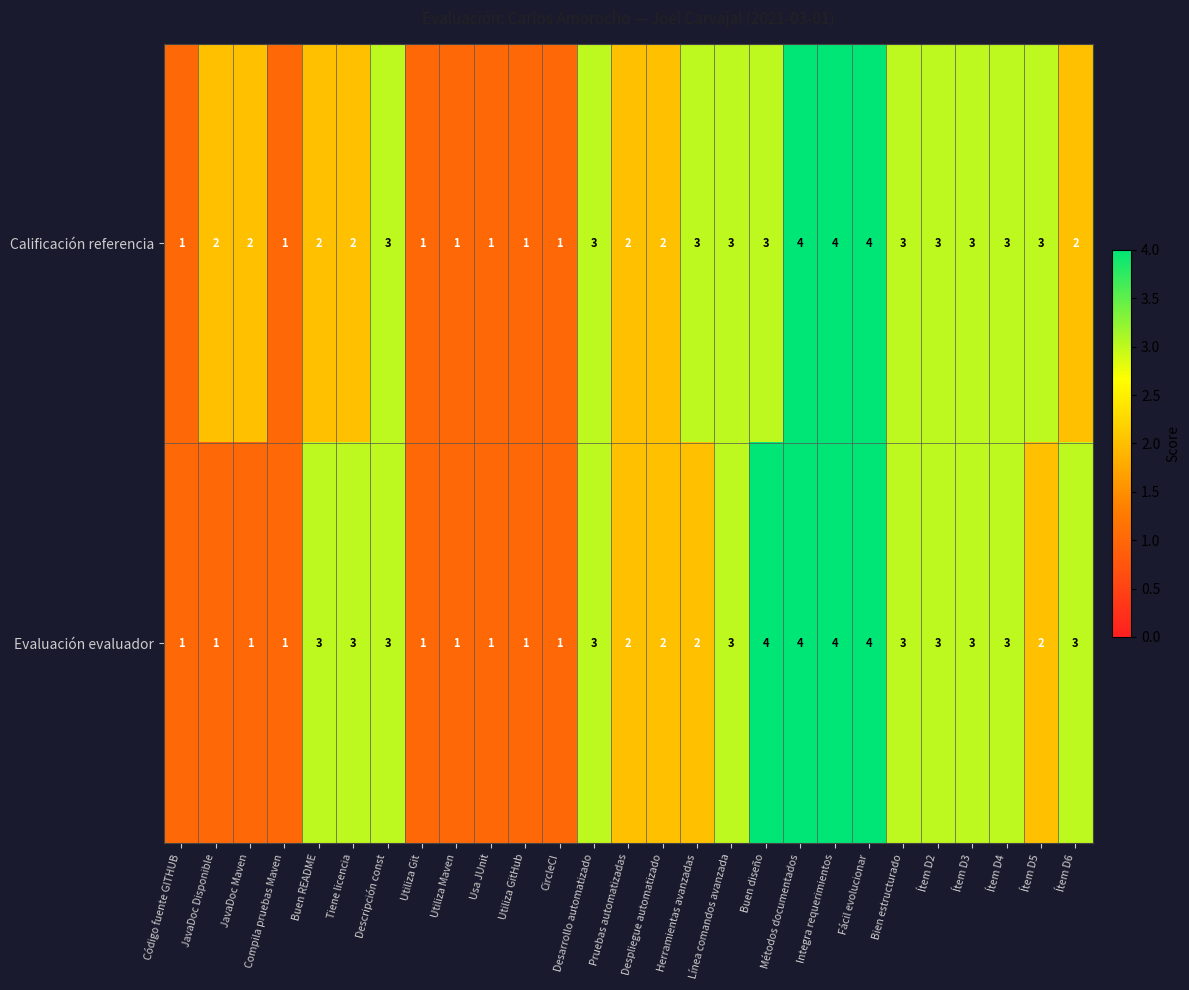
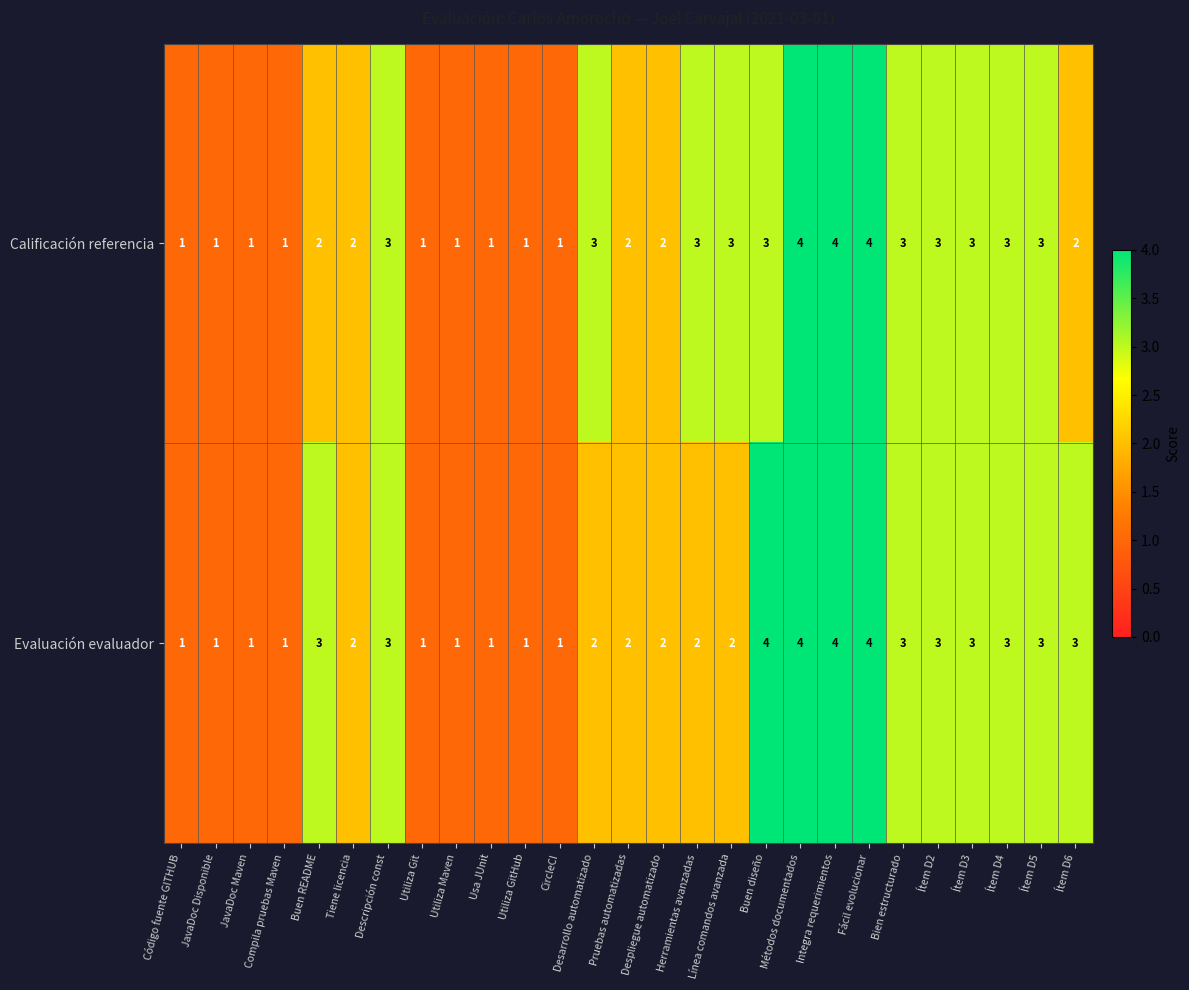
  {
    "Calificación referencia": {
      "Código fuente GITHUB": 1,
-     "JavaDoc Disponible": 2,
-     "JavaDoc Maven": 2,
+     "JavaDoc Disponible": 1,
+     "JavaDoc Maven": 1,
      "Compila pruebas Maven": 1,
      "Buen README": 2,
      "Tiene licencia": 2,
      "Descripción const": 3,
      "Utiliza Git": 1,
      "Utiliza Maven": 1,
      "Usa JUnit": 1,
      "Utiliza GitHub": 1,
      "CircleCI": 1,
      "Desarrollo automatizado": 3,
      "Pruebas automatizadas": 2,
      "Despliegue automatizado": 2,
      "Herramientas avanzadas": 3,
      "Línea comandos avanzada": 3,
      "Buen diseño": 3,
      "Métodos documentados": 4,
      "Integra requerimientos": 4,
      "Fácil evolucionar": 4,
      "Bien estructurado": 3,
      "Ítem D2": 3,
      "Ítem D3": 3,
      "Ítem D4": 3,
      "Ítem D5": 3,
      "Ítem D6": 2
    },
    "Evaluación evaluador": {
      "Código fuente GITHUB": 1,
      "JavaDoc Disponible": 1,
      "JavaDoc Maven": 1,
      "Compila pruebas Maven": 1,
      "Buen README": 3,
-     "Tiene licencia": 3,
+     "Tiene licencia": 2,
      "Descripción const": 3,
      "Utiliza Git": 1,
      "Utiliza Maven": 1,
      "Usa JUnit": 1,
      "Utiliza GitHub": 1,
      "CircleCI": 1,
-     "Desarrollo automatizado": 3,
+     "Desarrollo automatizado": 2,
      "Pruebas automatizadas": 2,
      "Despliegue automatizado": 2,
      "Herramientas avanzadas": 2,
-     "Línea comandos avanzada": 3,
+     "Línea comandos avanzada": 2,
      "Buen diseño": 4,
      "Métodos documentados": 4,
      "Integra requerimientos": 4,
      "Fácil evolucionar": 4,
      "Bien estructurado": 3,
      "Ítem D2": 3,
      "Ítem D3": 3,
      "Ítem D4": 3,
-     "Ítem D5": 2,
+     "Ítem D5": 3,
      "Ítem D6": 3
    }
  }
